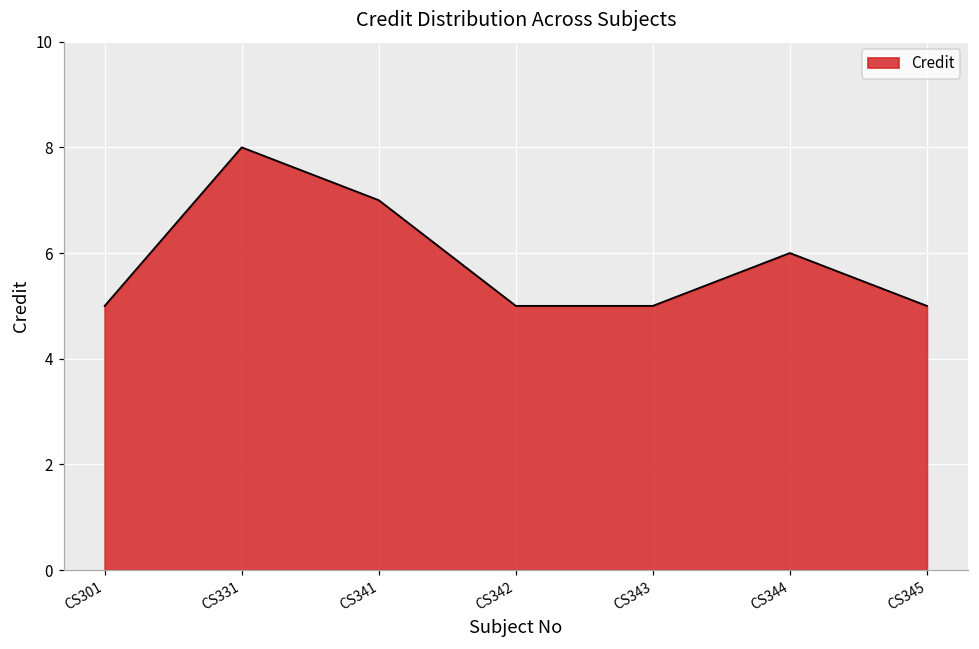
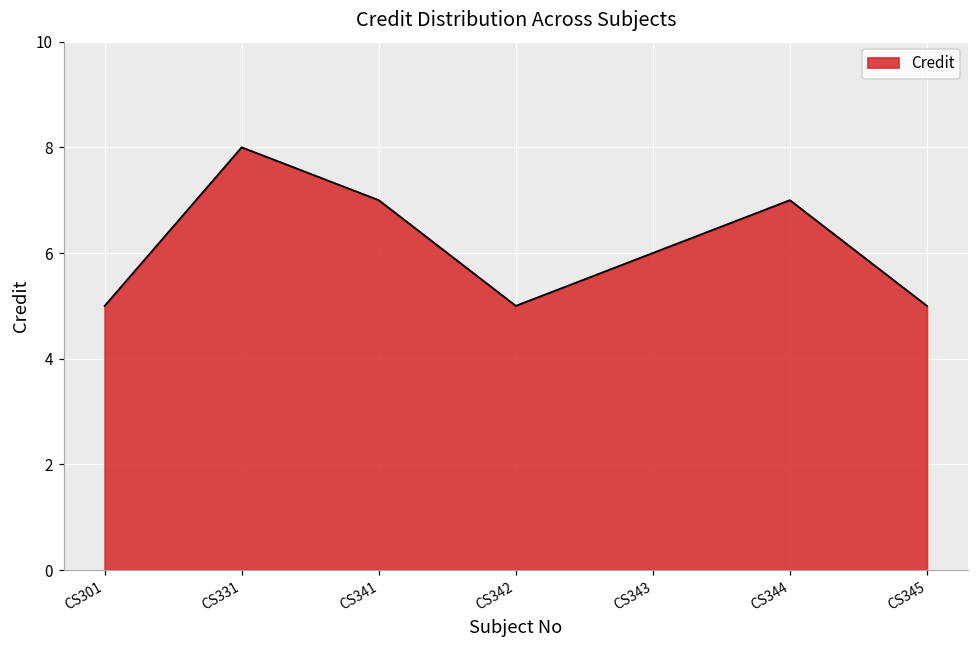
  {
    "CS301": 5,
    "CS331": 8,
    "CS341": 7,
    "CS342": 5,
-   "CS343": 5,
-   "CS344": 6,
+   "CS343": 6,
+   "CS344": 7,
    "CS345": 5
  }
